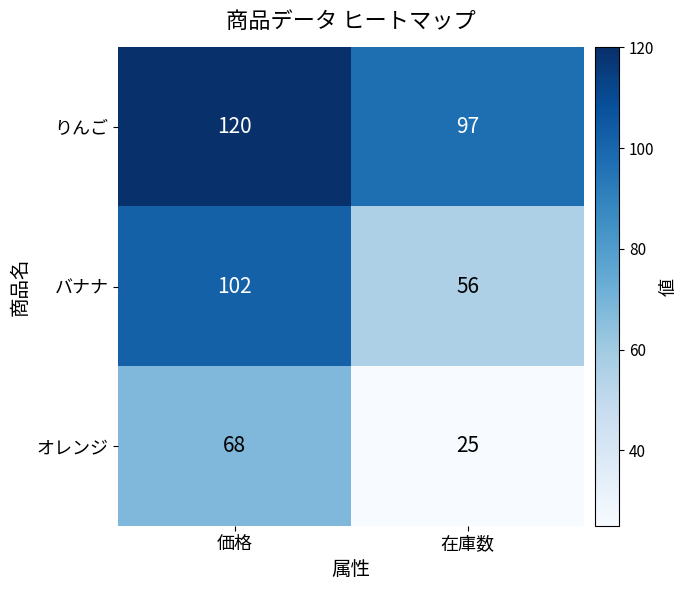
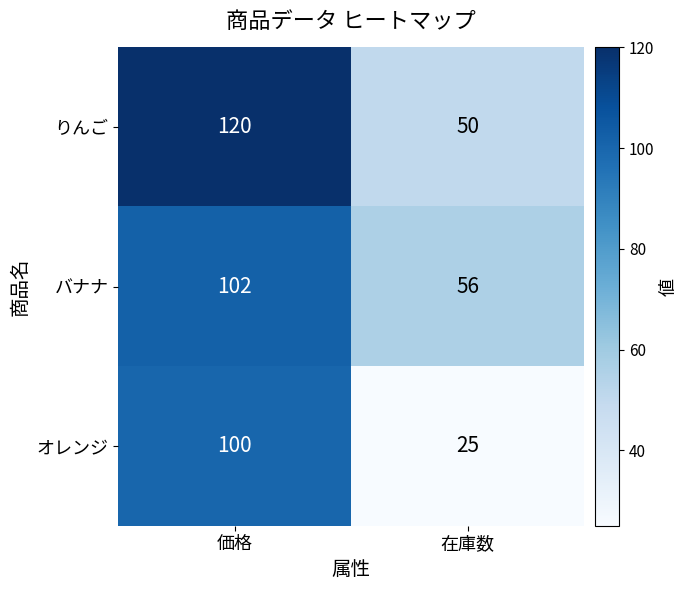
  {
    "りんご": {
      "価格": 120,
-     "在庫数": 97
+     "在庫数": 50
    },
    "バナナ": {
      "価格": 102,
      "在庫数": 56
    },
    "オレンジ": {
-     "価格": 68,
+     "価格": 100,
      "在庫数": 25
    }
  }
